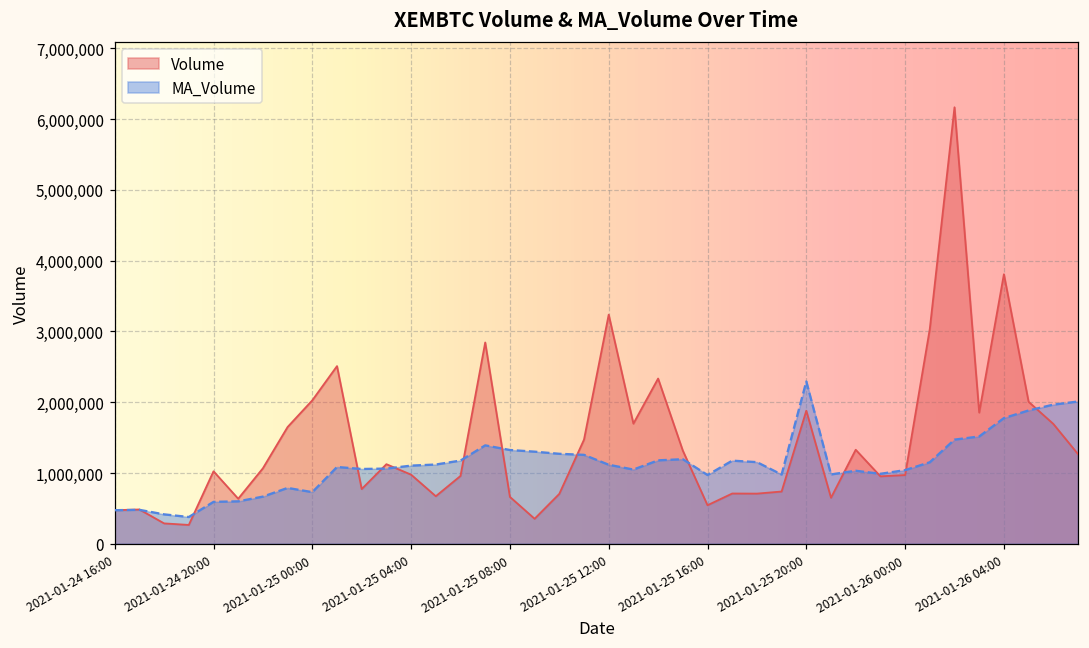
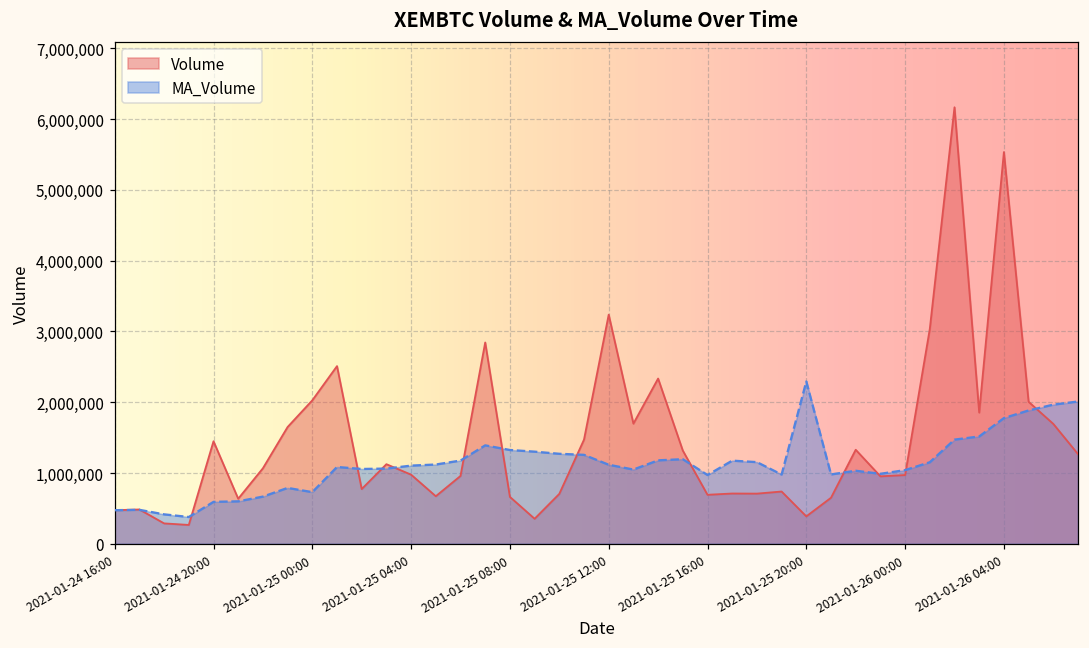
  {
    "Volume": {
-     "2021-01-24 20:00": "1,000,000",
+     "2021-01-24 20:00": "1,400,000",
      "2021-01-25 00:00": "2,000,000",
      "2021-01-25 04:00": "1,000,000",
      "2021-01-25 08:00": "700,000",
      "2021-01-25 12:00": "3,200,000",
-     "2021-01-25 16:00": "500,000",
-     "2021-01-25 20:00": "1,900,000",
+     "2021-01-25 16:00": "700,000",
+     "2021-01-25 20:00": "400,000",
      "2021-01-26 00:00": "1,000,000",
-     "2021-01-26 04:00": "3,800,000"
+     "2021-01-26 04:00": "5,500,000"
    },
    "MA_Volume": {
      "2021-01-24 20:00": "600,000",
      "2021-01-25 00:00": "700,000",
      "2021-01-25 04:00": "1,100,000",
      "2021-01-25 08:00": "1,300,000",
      "2021-01-25 12:00": "1,100,000",
      "2021-01-25 16:00": "1,000,000",
      "2021-01-25 20:00": "2,300,000",
      "2021-01-26 00:00": "1,000,000",
      "2021-01-26 04:00": "1,800,000"
    }
  }
